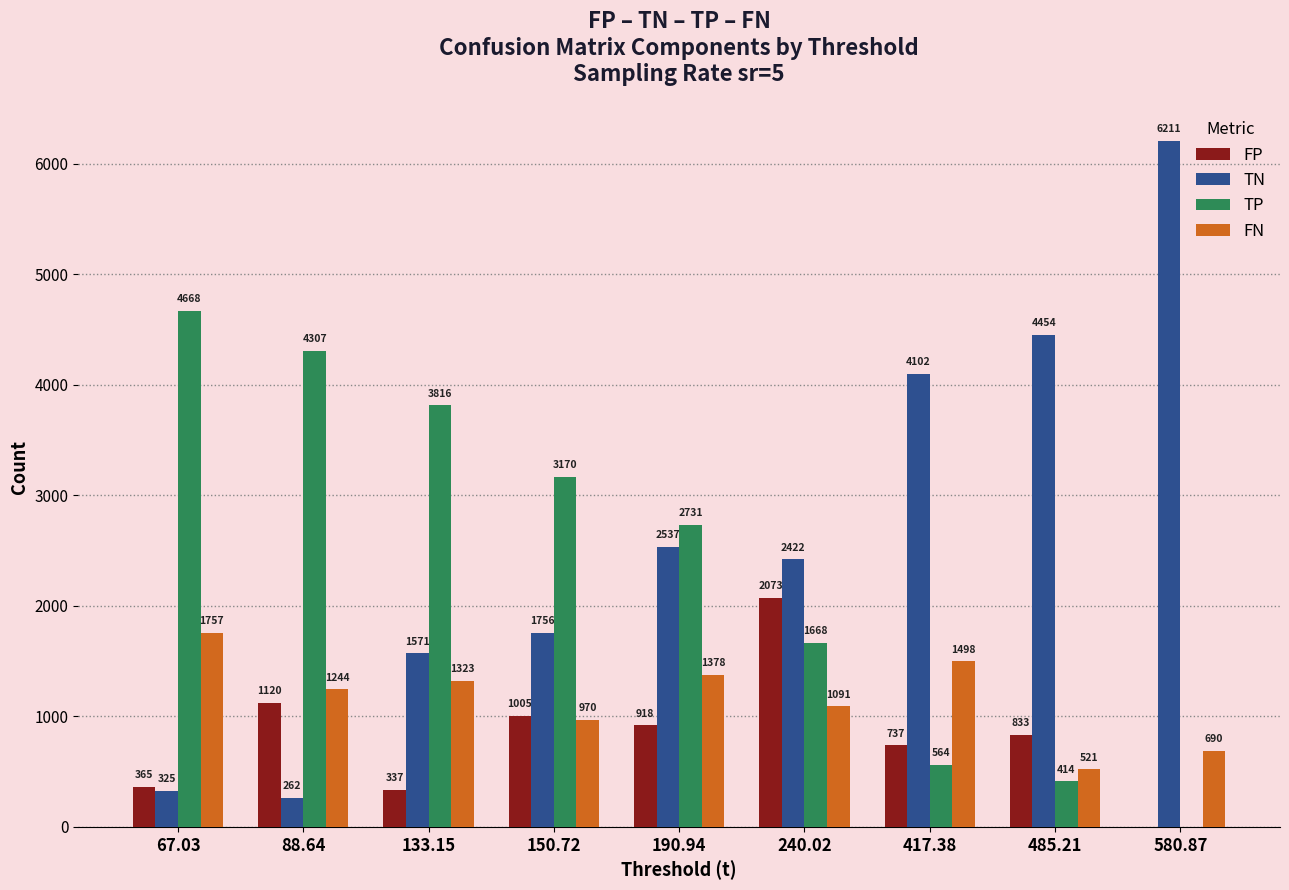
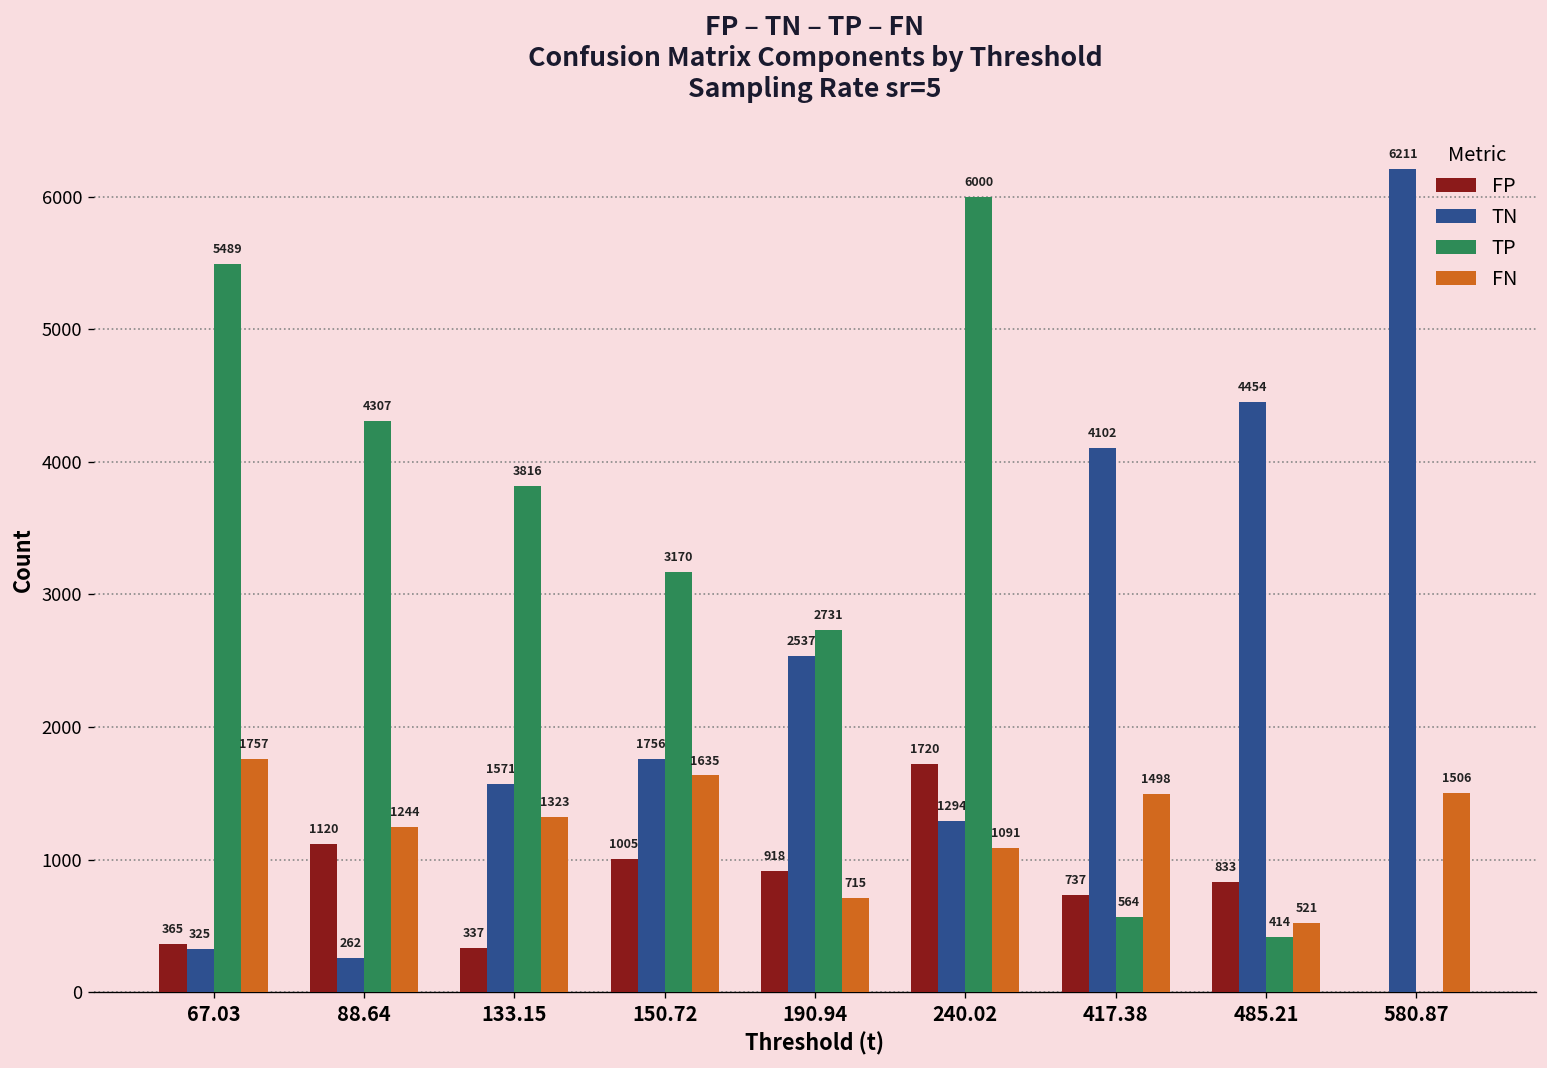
  {
    "FP": {
      "67.03": 365,
      "88.64": 1120,
      "133.15": 337,
      "150.72": 1005,
      "190.94": 918,
-     "240.02": 2073,
+     "240.02": 1720,
      "417.38": 737,
      "485.21": 833
    },
    "TN": {
      "67.03": 325,
      "88.64": 262,
      "133.15": 1571,
      "150.72": 1756,
      "190.94": 2537,
-     "240.02": 2422,
+     "240.02": 1294,
      "417.38": 4102,
      "485.21": 4454,
      "580.87": 6211
    },
    "TP": {
-     "67.03": 4668,
+     "67.03": 5489,
      "88.64": 4307,
      "133.15": 3816,
      "150.72": 3170,
      "190.94": 2731,
-     "240.02": 1668,
+     "240.02": 6000,
      "417.38": 564,
      "485.21": 414
    },
    "FN": {
      "67.03": 1757,
      "88.64": 1244,
      "133.15": 1323,
-     "150.72": 970,
-     "190.94": 1378,
+     "150.72": 1635,
+     "190.94": 715,
      "240.02": 1091,
      "417.38": 1498,
      "485.21": 521,
-     "580.87": 690
+     "580.87": 1506
    }
  }
